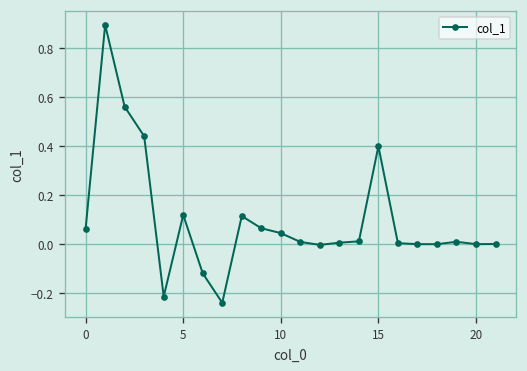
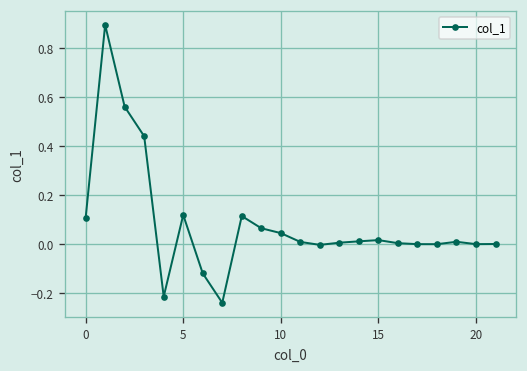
  {
-   "0": 0.06,
+   "0": 0.11,
    "5": 0.12,
    "10": 0.05,
-   "15": 0.40,
+   "15": 0.02,
    "20": 0.00
  }
